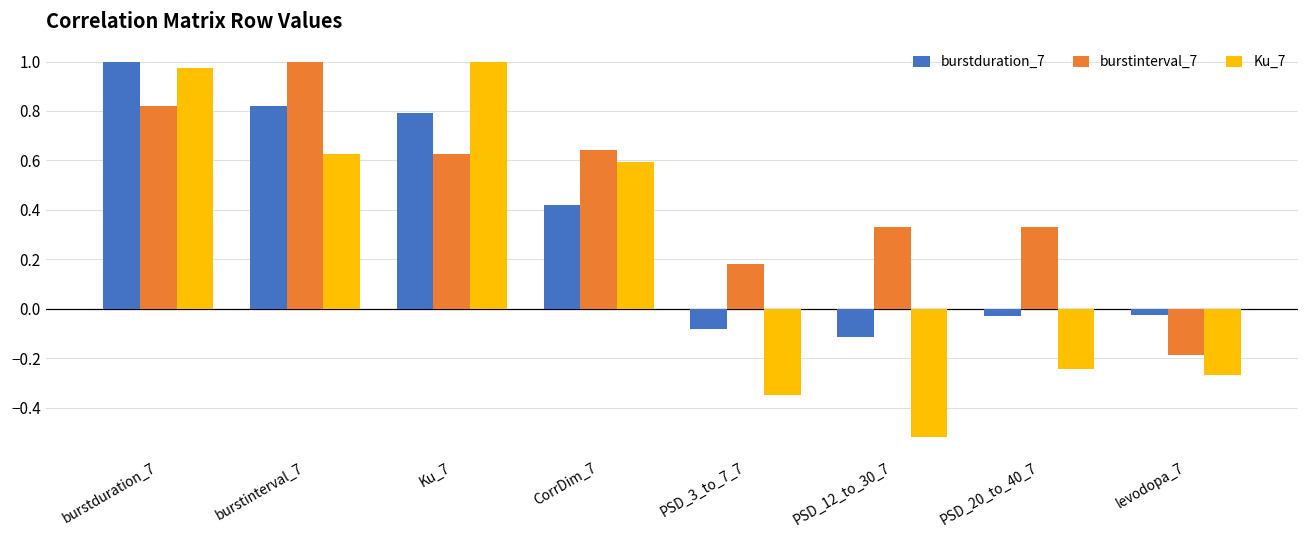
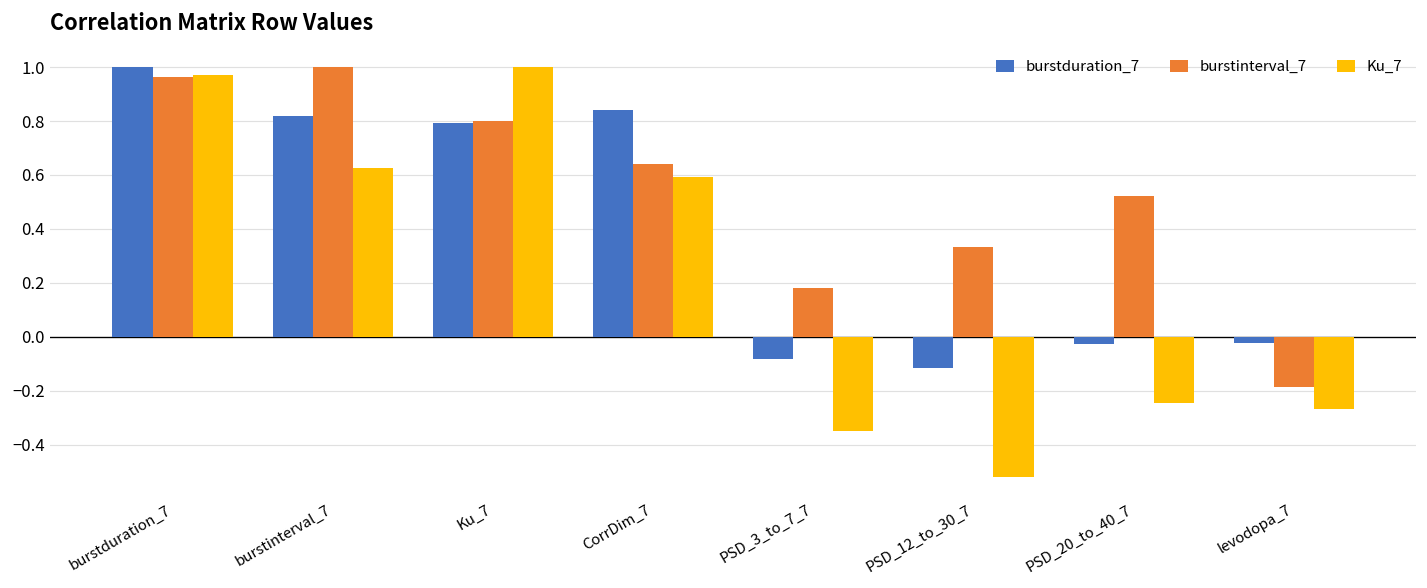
  {
    "burstduration_7": {
      "burstduration_7": 1.00,
      "burstinterval_7": 0.82,
      "Ku_7": 0.79,
-     "CorrDim_7": 0.42,
+     "CorrDim_7": 0.84,
      "PSD_3_to_7_7": -0.08,
      "PSD_12_to_30_7": -0.12,
      "PSD_20_to_40_7": -0.03,
      "levodopa_7": -0.02
    },
    "burstinterval_7": {
-     "burstduration_7": 0.82,
+     "burstduration_7": 0.96,
      "burstinterval_7": 1.00,
-     "Ku_7": 0.63,
+     "Ku_7": 0.80,
      "CorrDim_7": 0.64,
      "PSD_3_to_7_7": 0.18,
      "PSD_12_to_30_7": 0.33,
-     "PSD_20_to_40_7": 0.33,
+     "PSD_20_to_40_7": 0.52,
      "levodopa_7": -0.19
    },
    "Ku_7": {
      "burstduration_7": 0.97,
      "burstinterval_7": 0.63,
      "Ku_7": 1.00,
      "CorrDim_7": 0.59,
      "PSD_3_to_7_7": -0.35,
      "PSD_12_to_30_7": -0.52,
      "PSD_20_to_40_7": -0.25,
      "levodopa_7": -0.27
    }
  }
